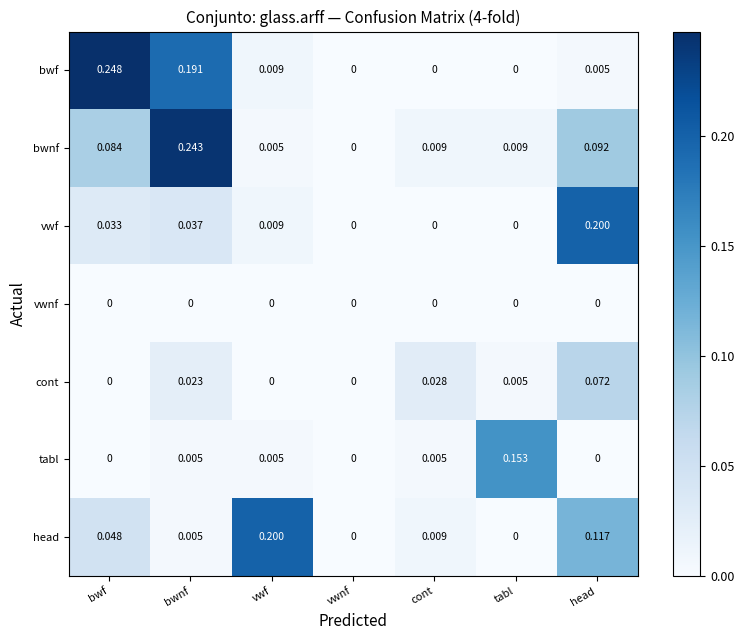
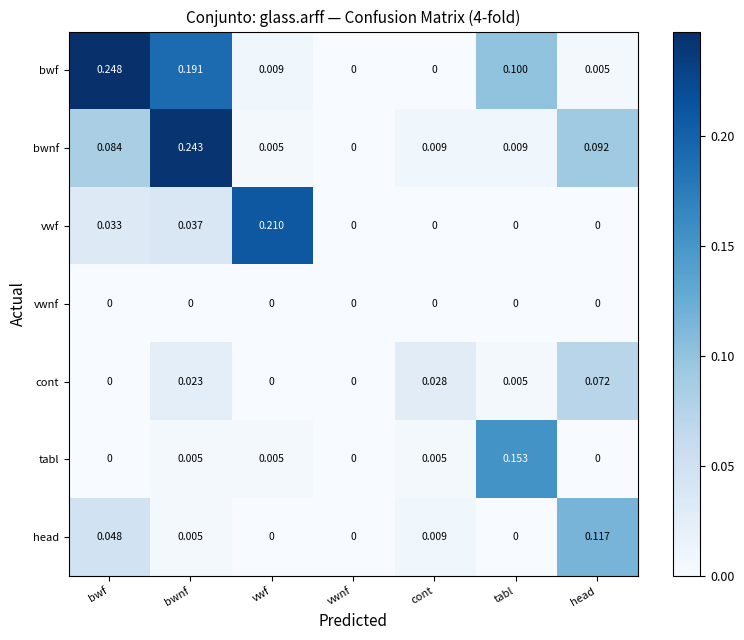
  {
    "bwf": {
      "bwf": 0.248,
      "bwnf": 0.191,
      "vwf": 0.009,
      "vwnf": 0,
      "cont": 0,
-     "tabl": 0,
+     "tabl": 0.100,
      "head": 0.005
    },
    "bwnf": {
      "bwf": 0.084,
      "bwnf": 0.243,
      "vwf": 0.005,
      "vwnf": 0,
      "cont": 0.009,
      "tabl": 0.009,
      "head": 0.092
    },
    "vwf": {
      "bwf": 0.033,
      "bwnf": 0.037,
-     "vwf": 0.009,
+     "vwf": 0.210,
      "vwnf": 0,
      "cont": 0,
      "tabl": 0,
-     "head": 0.200
+     "head": 0
    },
    "vwnf": {
      "bwf": 0,
      "bwnf": 0,
      "vwf": 0,
      "vwnf": 0,
      "cont": 0,
      "tabl": 0,
      "head": 0
    },
    "cont": {
      "bwf": 0,
      "bwnf": 0.023,
      "vwf": 0,
      "vwnf": 0,
      "cont": 0.028,
      "tabl": 0.005,
      "head": 0.072
    },
    "tabl": {
      "bwf": 0,
      "bwnf": 0.005,
      "vwf": 0.005,
      "vwnf": 0,
      "cont": 0.005,
      "tabl": 0.153,
      "head": 0
    },
    "head": {
      "bwf": 0.048,
      "bwnf": 0.005,
-     "vwf": 0.200,
+     "vwf": 0,
      "vwnf": 0,
      "cont": 0.009,
      "tabl": 0,
      "head": 0.117
    }
  }
